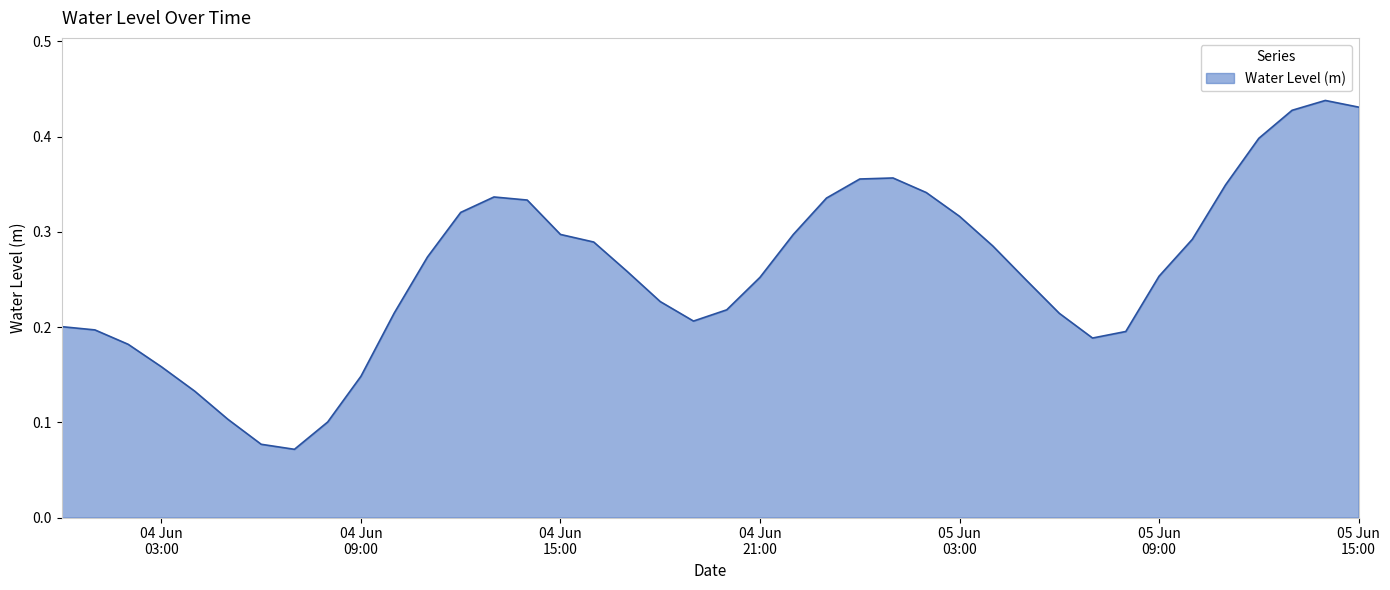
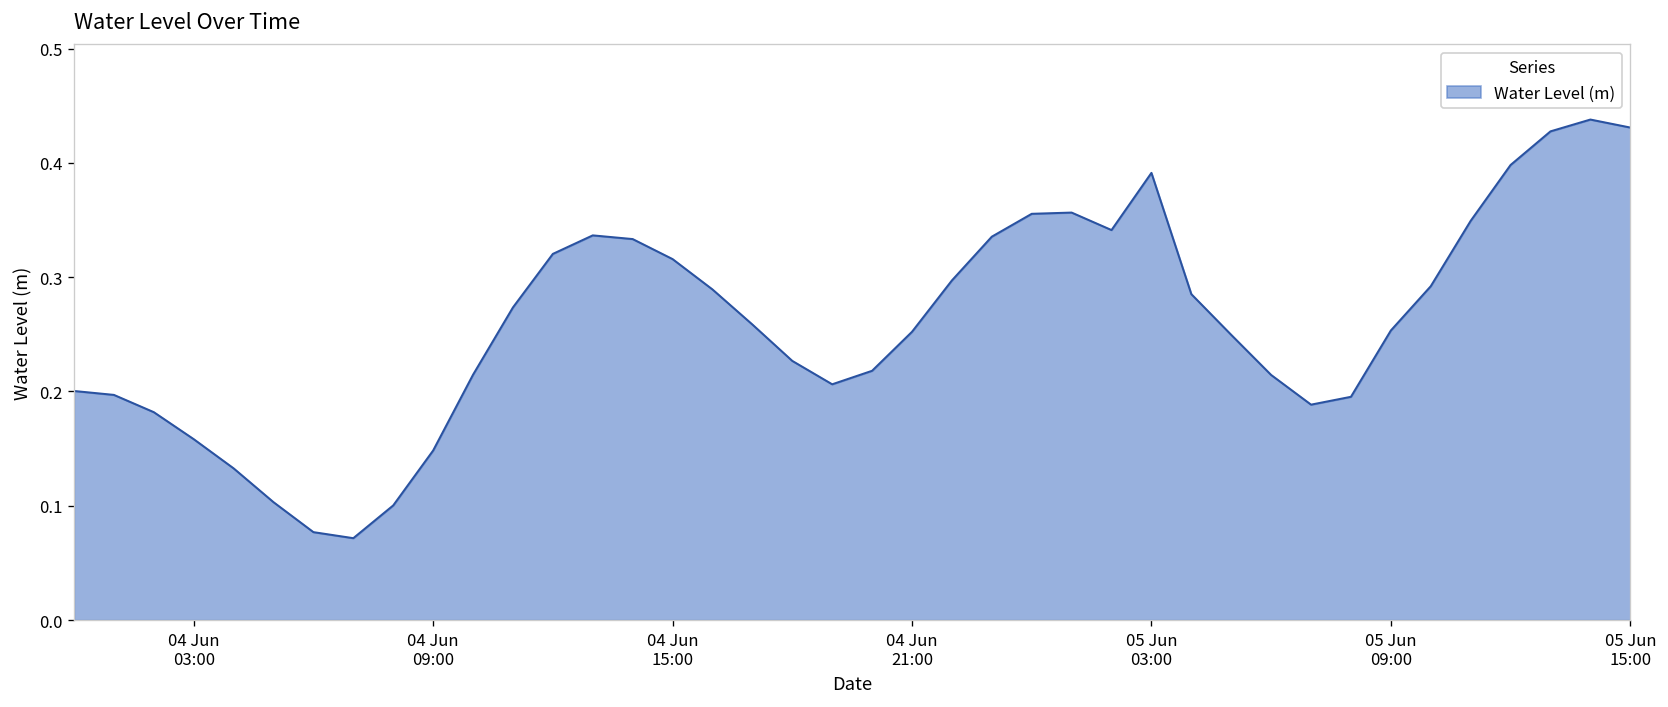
  {
    "04 Jun 03:00": 0.16,
    "04 Jun 09:00": 0.15,
-   "04 Jun 15:00": 0.30,
+   "04 Jun 15:00": 0.32,
    "04 Jun 21:00": 0.25,
-   "05 Jun 03:00": 0.32,
+   "05 Jun 03:00": 0.39,
    "05 Jun 09:00": 0.25,
    "05 Jun 15:00": 0.43
  }
